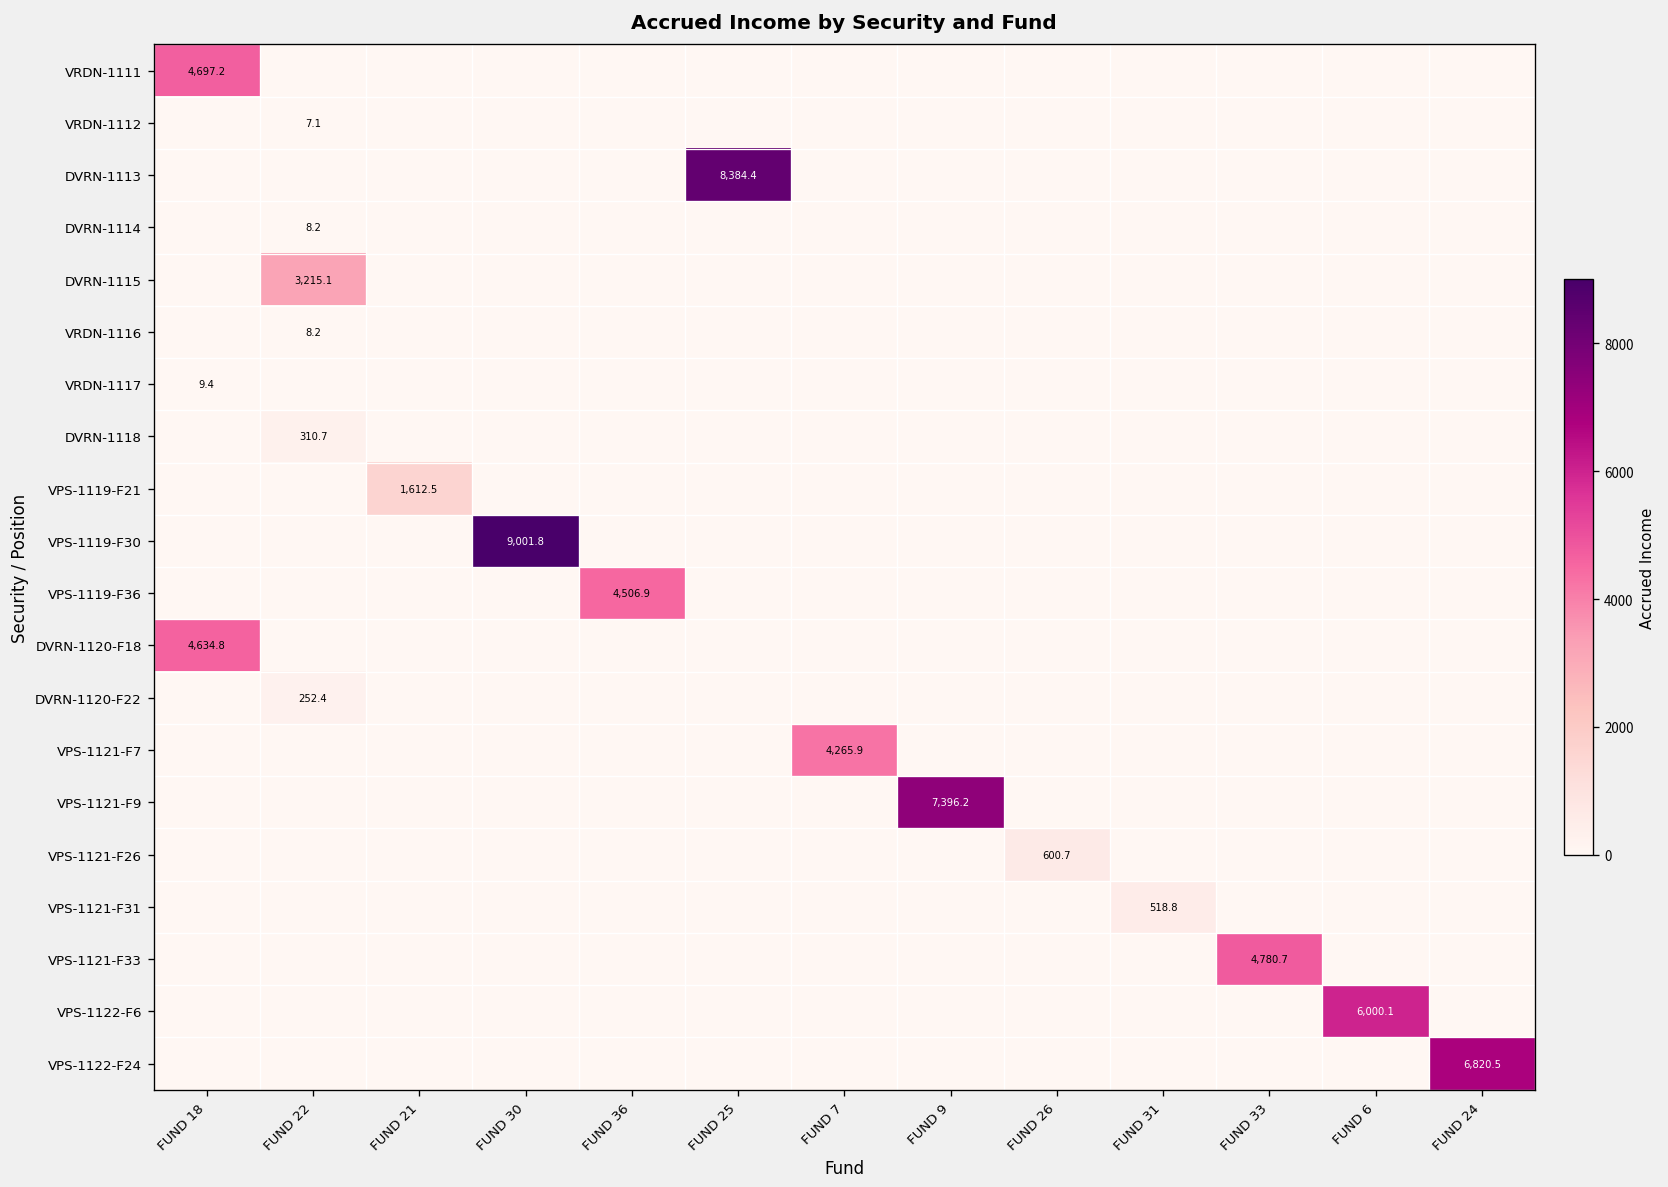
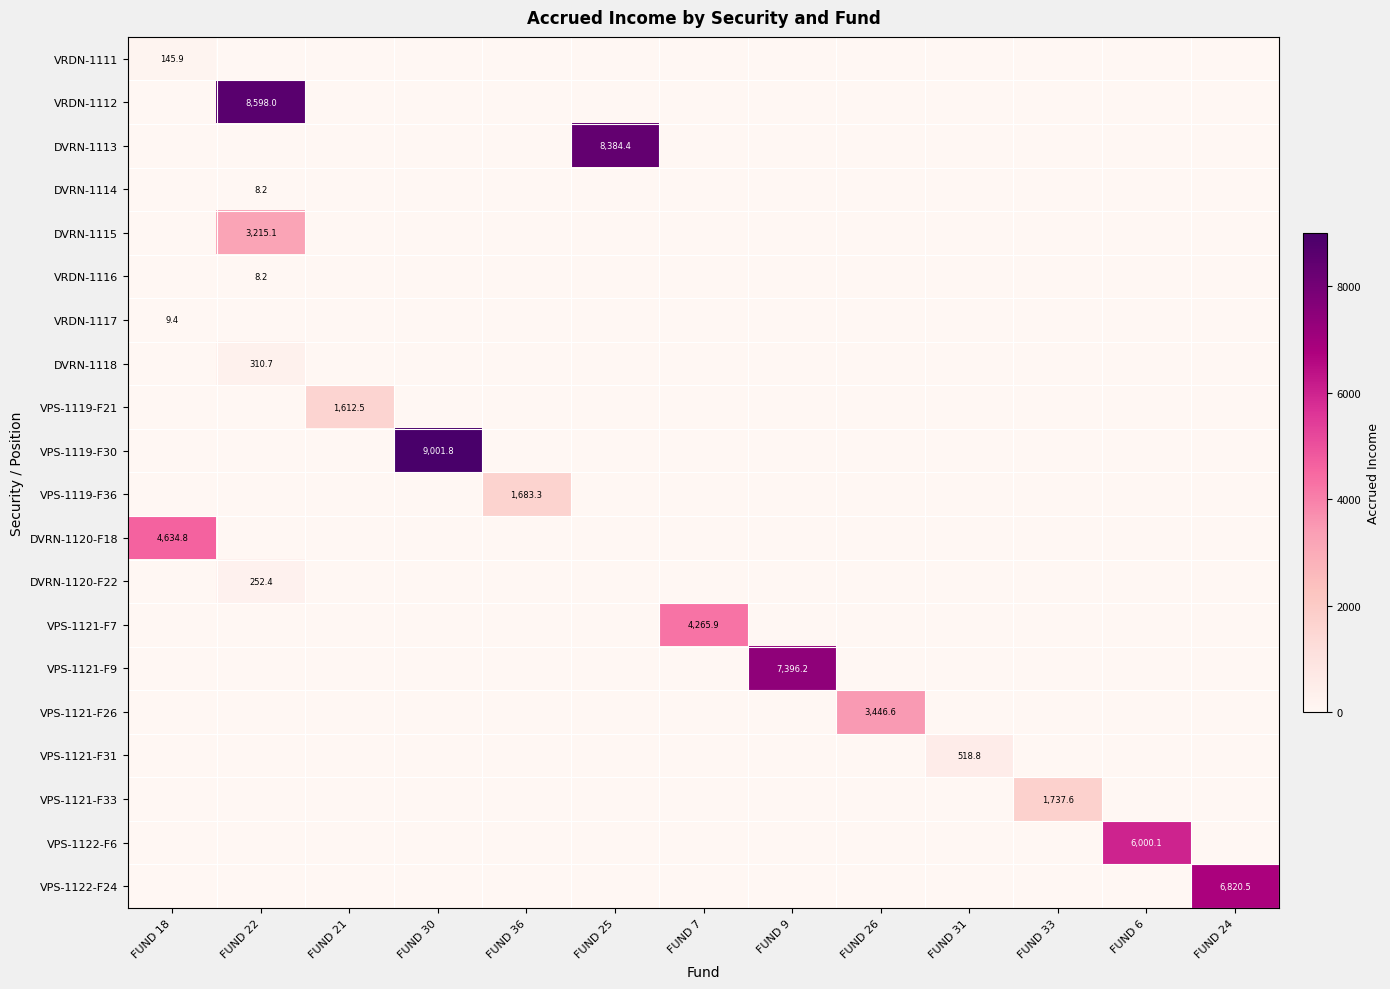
  {
    "VRDN-1111": {
-     "FUND 18": "4,697.2"
+     "FUND 18": "145.9"
    },
    "VRDN-1112": {
-     "FUND 22": "7.1"
+     "FUND 22": "8,598.0"
    },
    "DVRN-1113": {
      "FUND 25": "8,384.4"
    },
    "DVRN-1114": {
      "FUND 22": "8.2"
    },
    "DVRN-1115": {
      "FUND 22": "3,215.1"
    },
    "VRDN-1116": {
      "FUND 22": "8.2"
    },
    "VRDN-1117": {
      "FUND 18": "9.4"
    },
    "DVRN-1118": {
      "FUND 22": "310.7"
    },
    "VPS-1119-F21": {
      "FUND 21": "1,612.5"
    },
    "VPS-1119-F30": {
      "FUND 30": "9,001.8"
    },
    "VPS-1119-F36": {
-     "FUND 36": "4,506.9"
+     "FUND 36": "1,683.3"
    },
    "DVRN-1120-F18": {
      "FUND 18": "4,634.8"
    },
    "DVRN-1120-F22": {
      "FUND 22": "252.4"
    },
    "VPS-1121-F7": {
      "FUND 7": "4,265.9"
    },
    "VPS-1121-F9": {
      "FUND 9": "7,396.2"
    },
    "VPS-1121-F26": {
-     "FUND 26": "600.7"
+     "FUND 26": "3,446.6"
    },
    "VPS-1121-F31": {
      "FUND 31": "518.8"
    },
    "VPS-1121-F33": {
-     "FUND 33": "4,780.7"
+     "FUND 33": "1,737.6"
    },
    "VPS-1122-F6": {
      "FUND 6": "6,000.1"
    },
    "VPS-1122-F24": {
      "FUND 24": "6,820.5"
    }
  }
